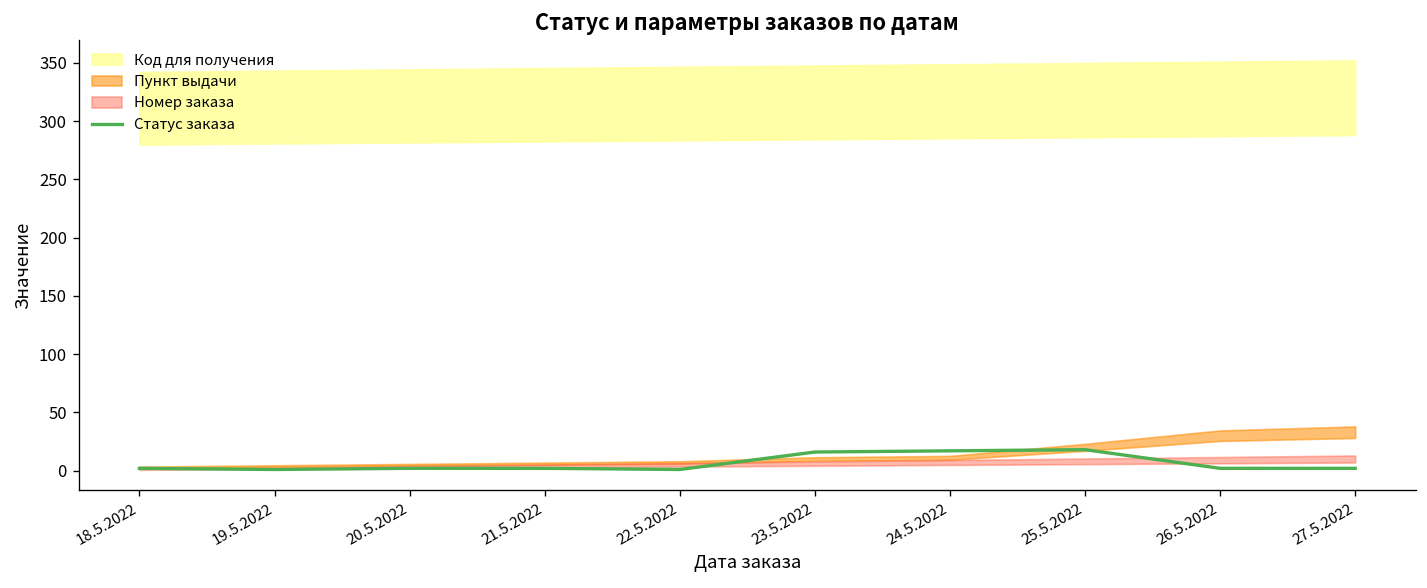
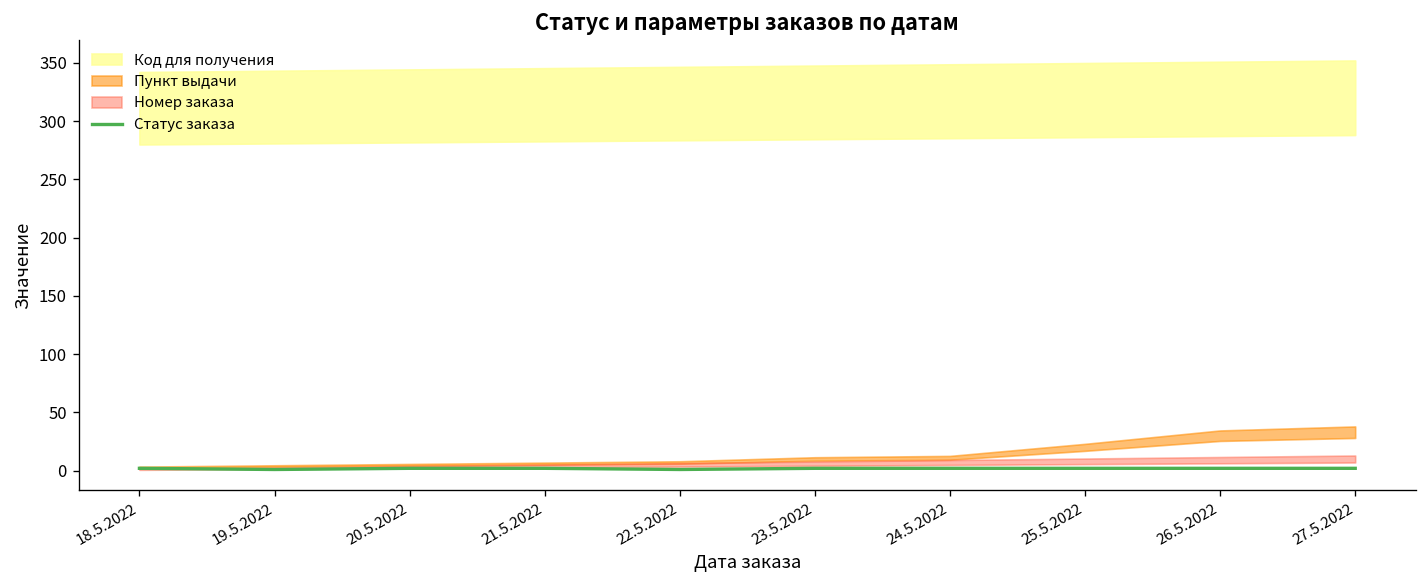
  {
    "Статус заказа": {
      "21.5.2022": 0,
      "22.5.2022": 0,
-     "23.5.2022": 20,
-     "24.5.2022": 20,
-     "25.5.2022": 20,
+     "23.5.2022": 0,
+     "24.5.2022": 0,
+     "25.5.2022": 0,
      "26.5.2022": 0,
      "27.5.2022": 0
    }
  }
